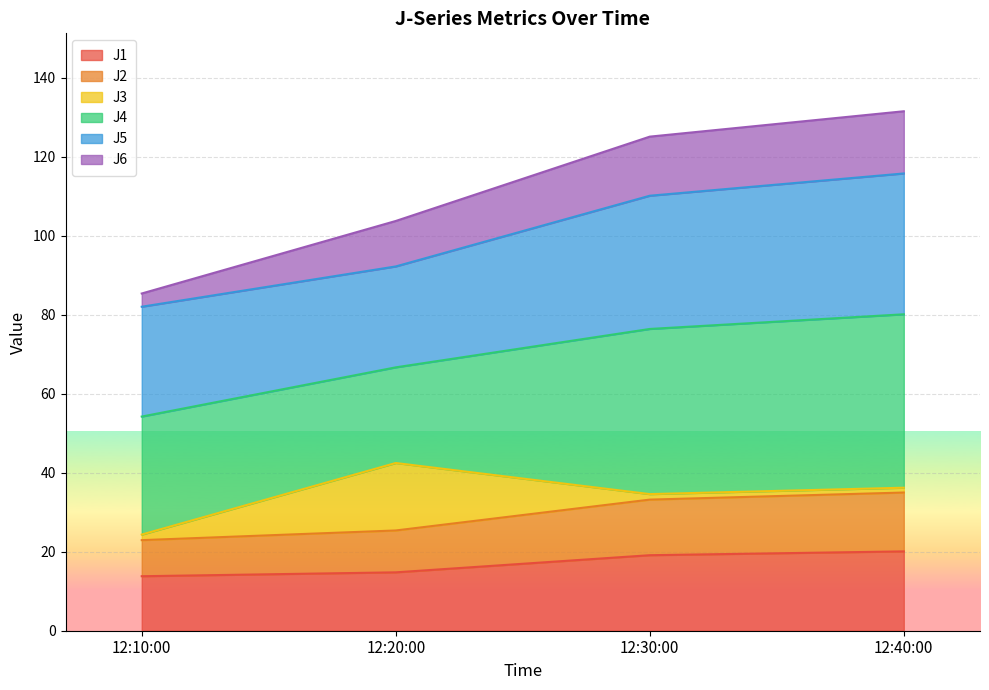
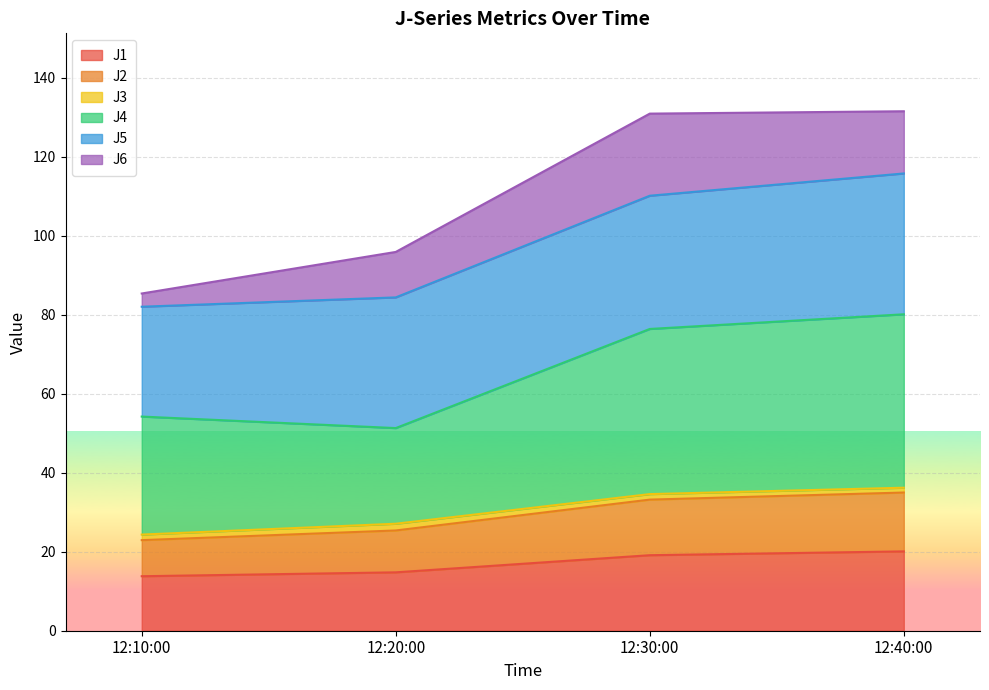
  {
    "J3": {
      "12:10:00": 1,
-     "12:20:00": 17,
+     "12:20:00": 2,
      "12:30:00": 1,
      "12:40:00": 1
    },
    "J4": {
      "12:10:00": 30,
      "12:20:00": 24,
      "12:30:00": 42,
      "12:40:00": 44
    },
    "J5": {
      "12:10:00": 28,
-     "12:20:00": 26,
+     "12:20:00": 33,
      "12:30:00": 34,
      "12:40:00": 36
    },
    "J6": {
      "12:10:00": 3,
      "12:20:00": 12,
-     "12:30:00": 15,
+     "12:30:00": 21,
      "12:40:00": 16
    }
  }
